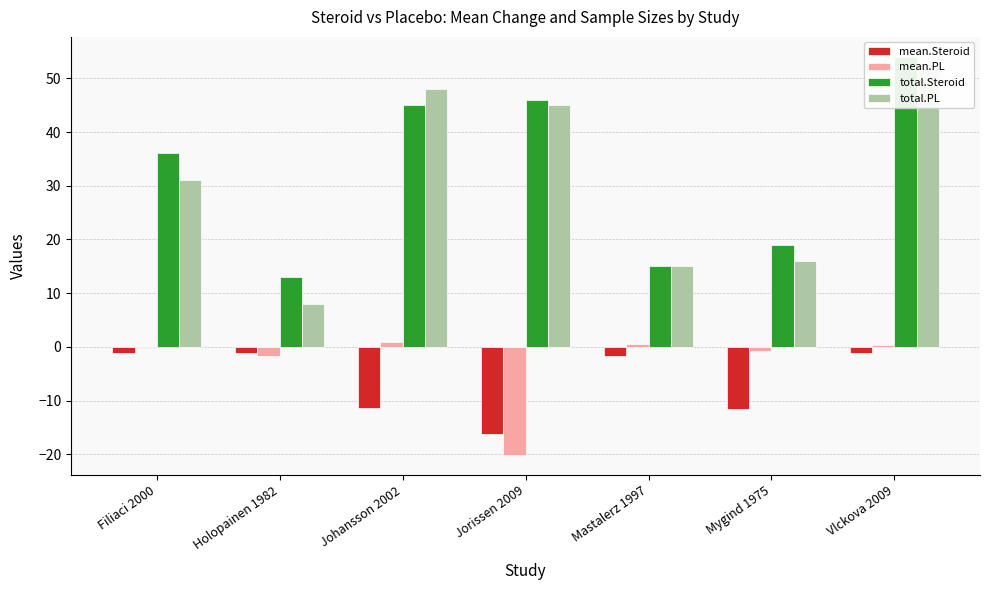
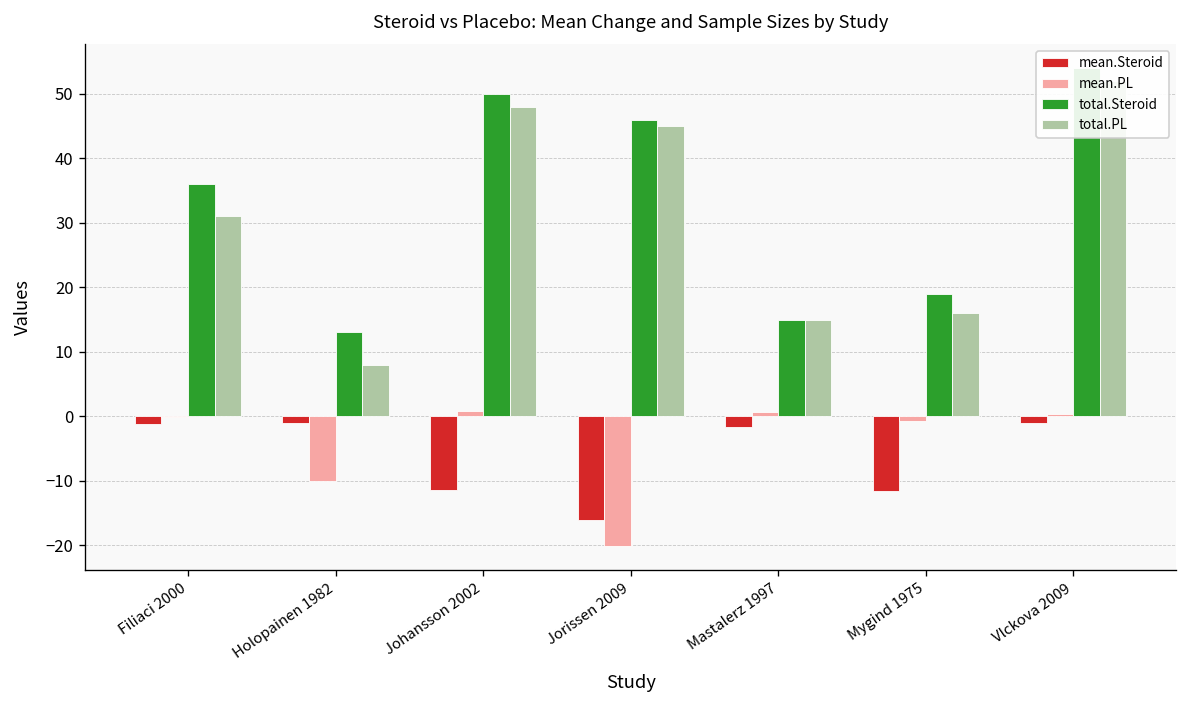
  {
    "mean.Steroid": {
      "Filiaci 2000": -1,
      "Holopainen 1982": -1,
      "Johansson 2002": -11,
      "Jorissen 2009": -16,
      "Mastalerz 1997": -2,
      "Mygind 1975": -12,
      "Vlckova 2009": -1
    },
    "mean.PL": {
-     "Holopainen 1982": -2,
+     "Holopainen 1982": -10,
      "Johansson 2002": 1,
      "Jorissen 2009": -20,
      "Mastalerz 1997": 1,
      "Mygind 1975": -1
    },
    "total.Steroid": {
      "Filiaci 2000": 36,
      "Holopainen 1982": 13,
-     "Johansson 2002": 45,
+     "Johansson 2002": 50,
      "Jorissen 2009": 46,
      "Mastalerz 1997": 15,
      "Mygind 1975": 19
    },
    "total.PL": {
      "Filiaci 2000": 31,
      "Holopainen 1982": 8,
      "Johansson 2002": 48,
      "Jorissen 2009": 45,
      "Mastalerz 1997": 15,
      "Mygind 1975": 16
    }
  }
